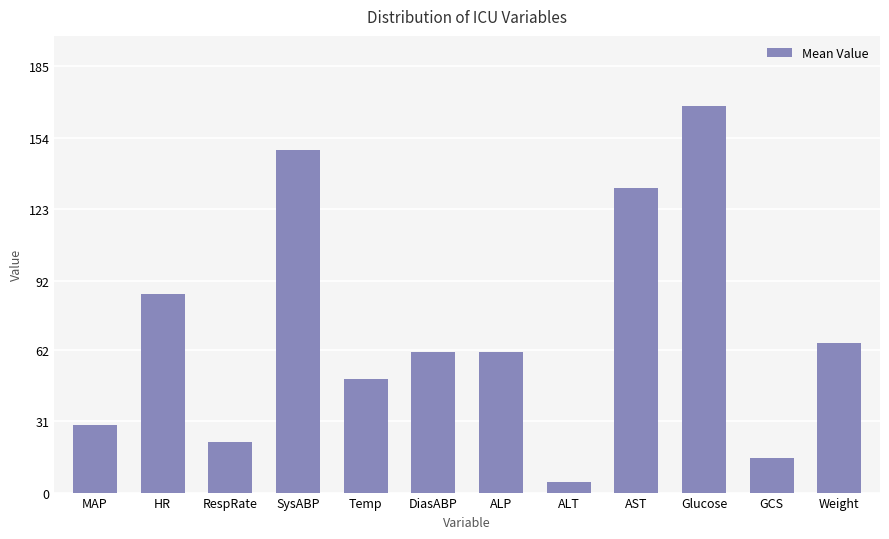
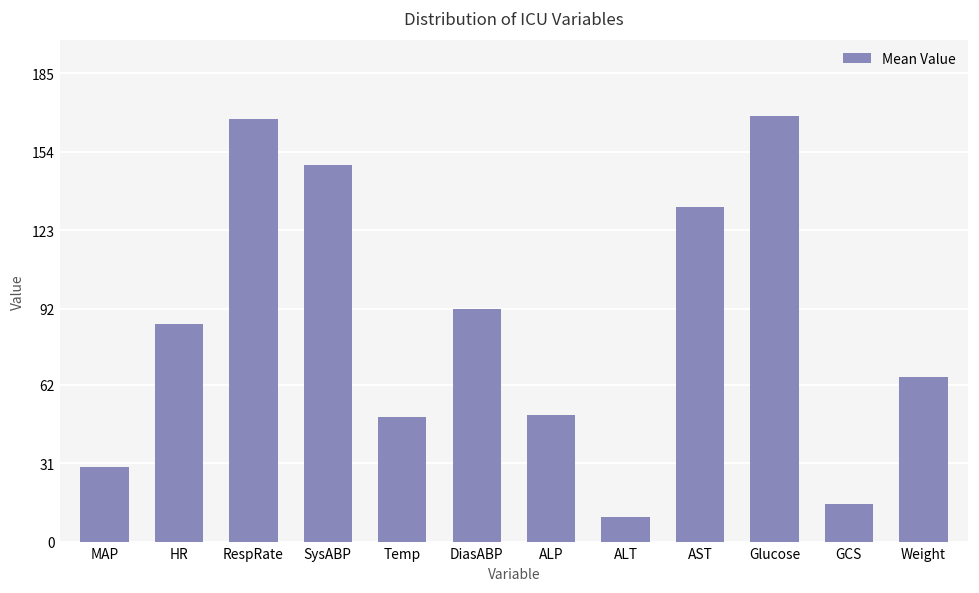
  {
    "MAP": 30,
    "HR": 86,
-   "RespRate": 22,
+   "RespRate": 167,
    "SysABP": 149,
    "Temp": 49,
-   "DiasABP": 61,
-   "ALP": 61,
-   "ALT": 5,
+   "DiasABP": 92,
+   "ALP": 50,
+   "ALT": 10,
    "AST": 132,
    "Glucose": 168,
    "GCS": 15,
    "Weight": 65
  }
